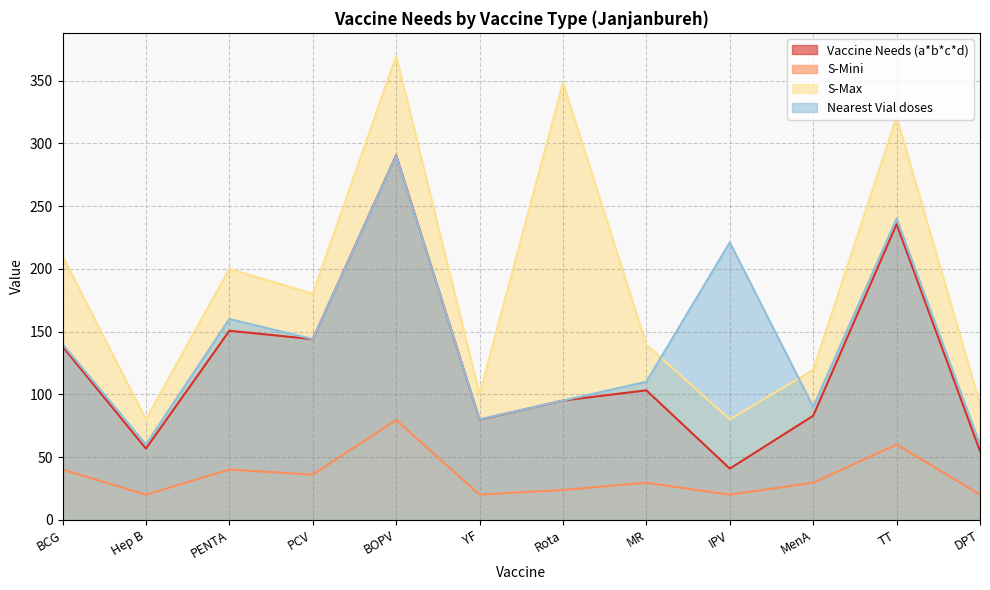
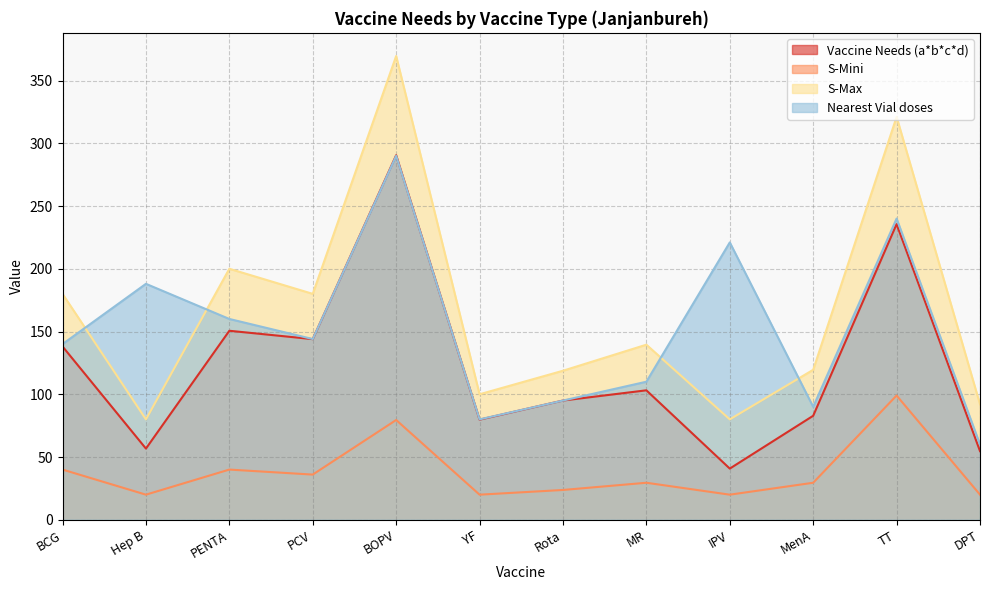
  {
    "Vaccine Needs (a*b*c*d)": {
      "Hep B": 57,
      "PENTA": 151,
      "MR": 103,
      "IPV": 41,
      "MenA": 83,
      "TT": 236,
      "DPT": 55
    },
    "S-Mini": {
      "BCG": 40,
      "Hep B": 20,
      "PENTA": 40,
      "PCV": 36,
      "BOPV": 80,
      "YF": 20,
      "Rota": 24,
      "MR": 30,
      "IPV": 20,
      "MenA": 30,
-     "TT": 60,
+     "TT": 99,
      "DPT": 20
    },
    "S-Max": {
-     "BCG": 210,
+     "BCG": 180,
      "Hep B": 80,
      "PENTA": 200,
      "PCV": 180,
      "BOPV": 370,
      "YF": 100,
-     "Rota": 348,
+     "Rota": 119,
      "MR": 140,
      "IPV": 80,
      "MenA": 120,
      "DPT": 92
    },
    "Nearest Vial doses": {
-     "Hep B": 60,
+     "Hep B": 188,
      "PENTA": 160,
      "MR": 110,
      "IPV": 221,
      "MenA": 90,
      "TT": 240,
      "DPT": 60
    }
  }
